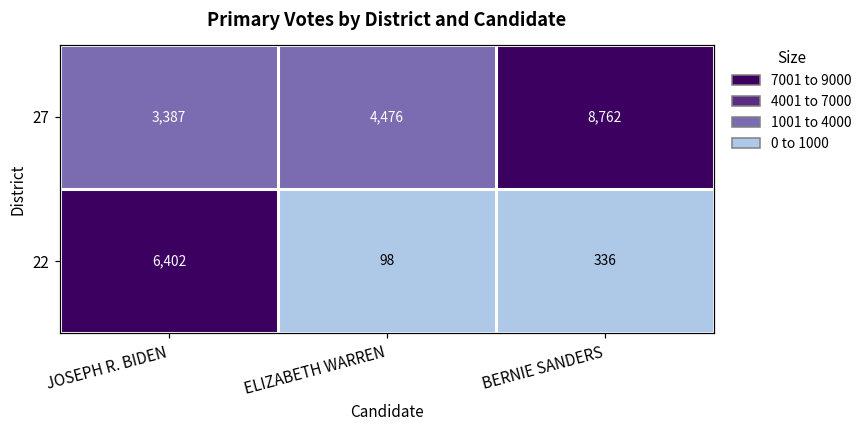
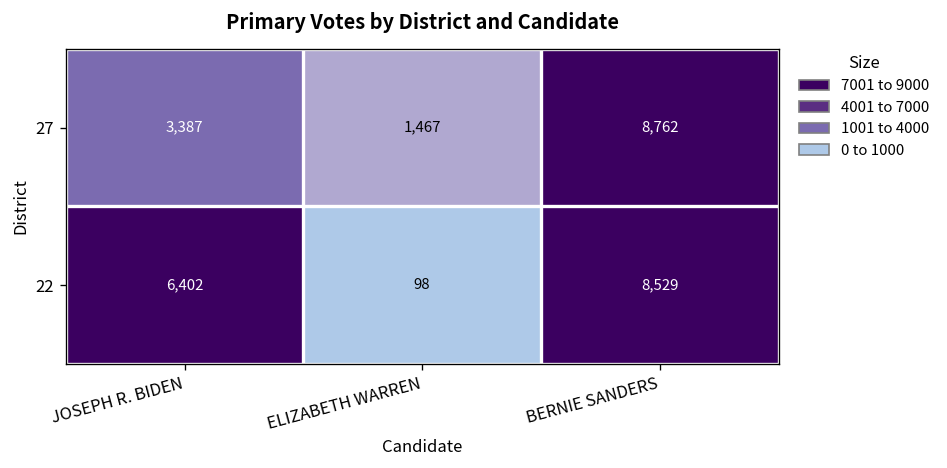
  {
    "27": {
      "JOSEPH R. BIDEN": "3,387",
-     "ELIZABETH WARREN": "4,476",
+     "ELIZABETH WARREN": "1,467",
      "BERNIE SANDERS": "8,762"
    },
    "22": {
      "JOSEPH R. BIDEN": "6,402",
      "ELIZABETH WARREN": "98",
-     "BERNIE SANDERS": "336"
+     "BERNIE SANDERS": "8,529"
    }
  }
